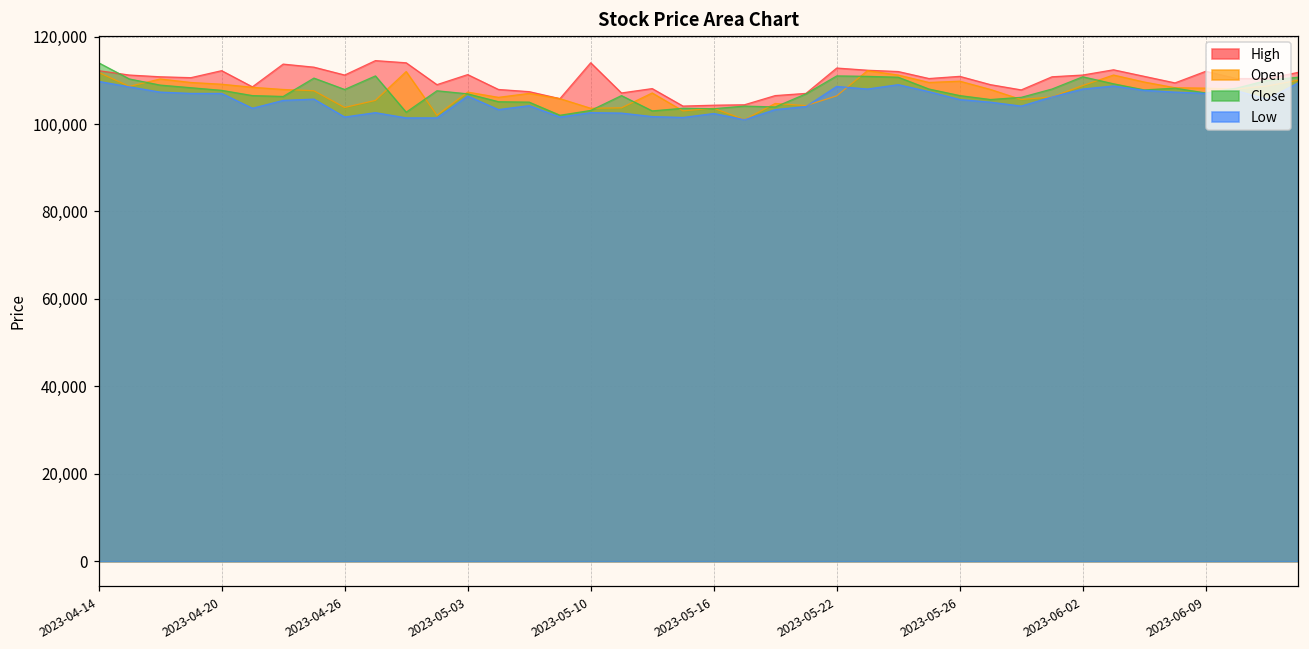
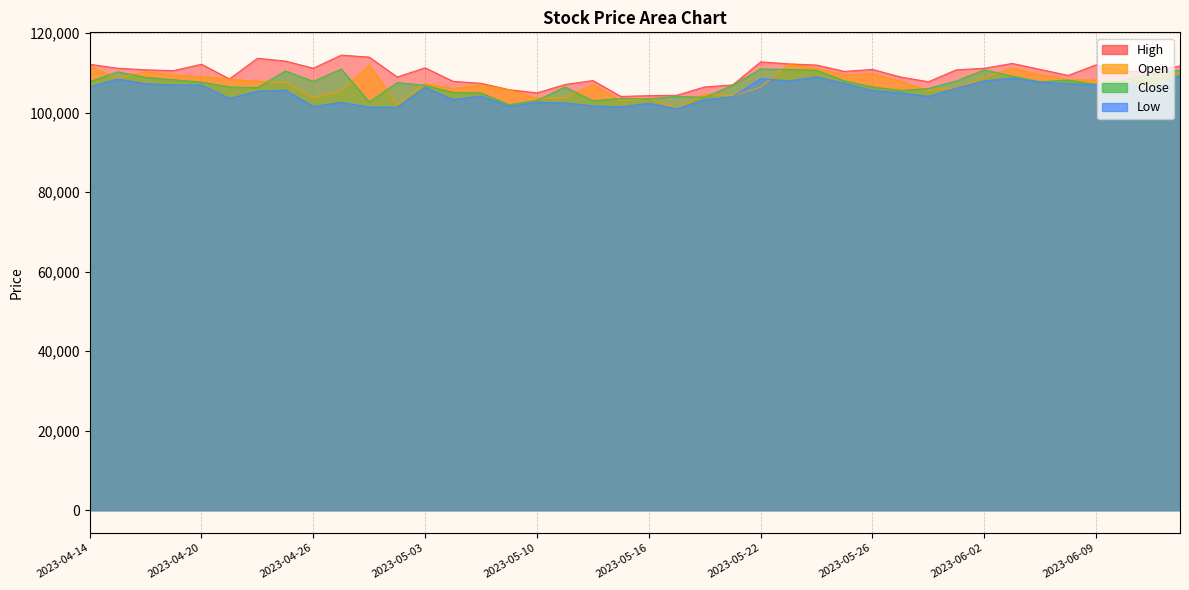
  {
    "High": {
      "2023-04-20": "112,000",
      "2023-04-26": "111,000",
      "2023-05-03": "111,000",
-     "2023-05-10": "114,000",
+     "2023-05-10": "105,000",
      "2023-05-16": "104,000",
      "2023-05-22": "113,000",
      "2023-05-26": "111,000",
      "2023-06-09": "112,000"
    },
    "Open": {
      "2023-04-20": "109,000",
      "2023-04-26": "104,000",
      "2023-05-22": "106,000",
      "2023-05-26": "110,000",
      "2023-06-02": "109,000",
      "2023-06-09": "108,000"
    },
    "Close": {
-     "2023-04-14": "114,000",
+     "2023-04-14": "108,000",
      "2023-04-20": "108,000",
      "2023-04-26": "108,000",
      "2023-05-22": "111,000",
      "2023-05-26": "107,000"
    },
    "Low": {
-     "2023-04-14": "110,000",
+     "2023-04-14": "107,000",
      "2023-04-20": "107,000",
      "2023-04-26": "102,000",
      "2023-05-16": "102,000",
      "2023-05-22": "109,000",
      "2023-05-26": "106,000",
      "2023-06-02": "108,000"
    }
  }
